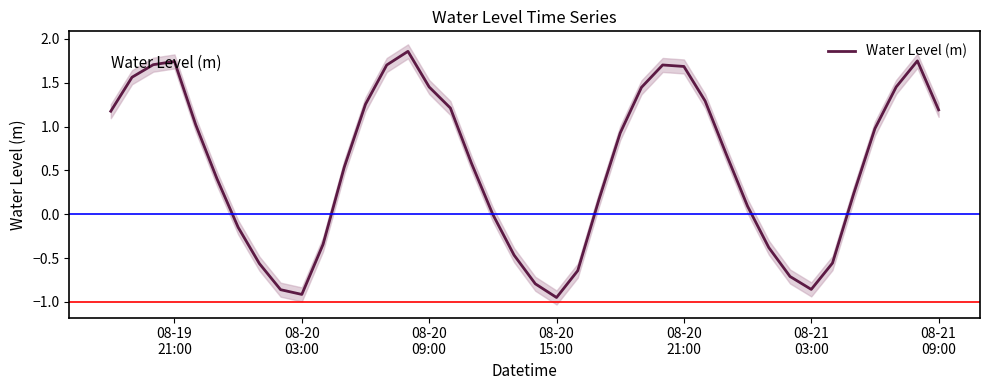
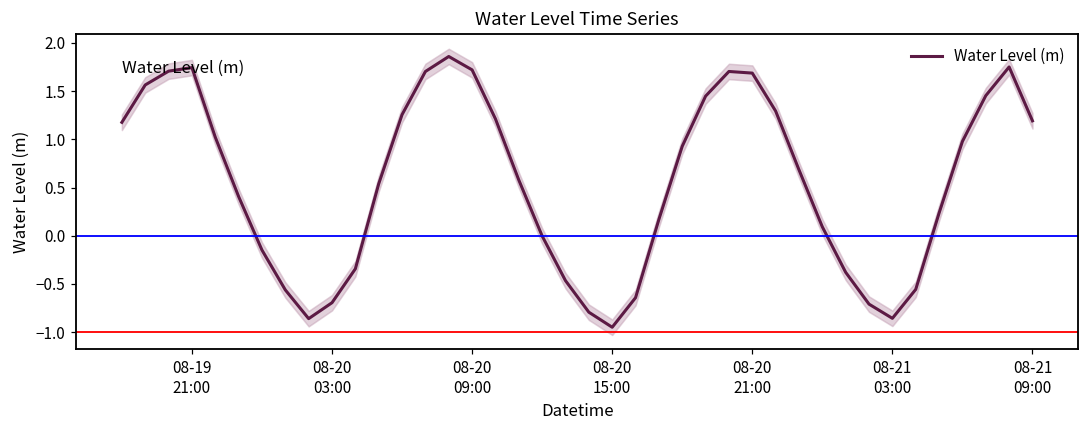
  {
    "Water Level (m)": {
      "08-19 21:00": 1.7,
-     "08-20 03:00": -0.9,
-     "08-20 09:00": 1.5,
+     "08-20 03:00": -0.7,
+     "08-20 09:00": 1.7,
      "08-20 15:00": -0.9,
      "08-20 21:00": 1.7,
      "08-21 03:00": -0.9,
      "08-21 09:00": 1.2
    }
  }
